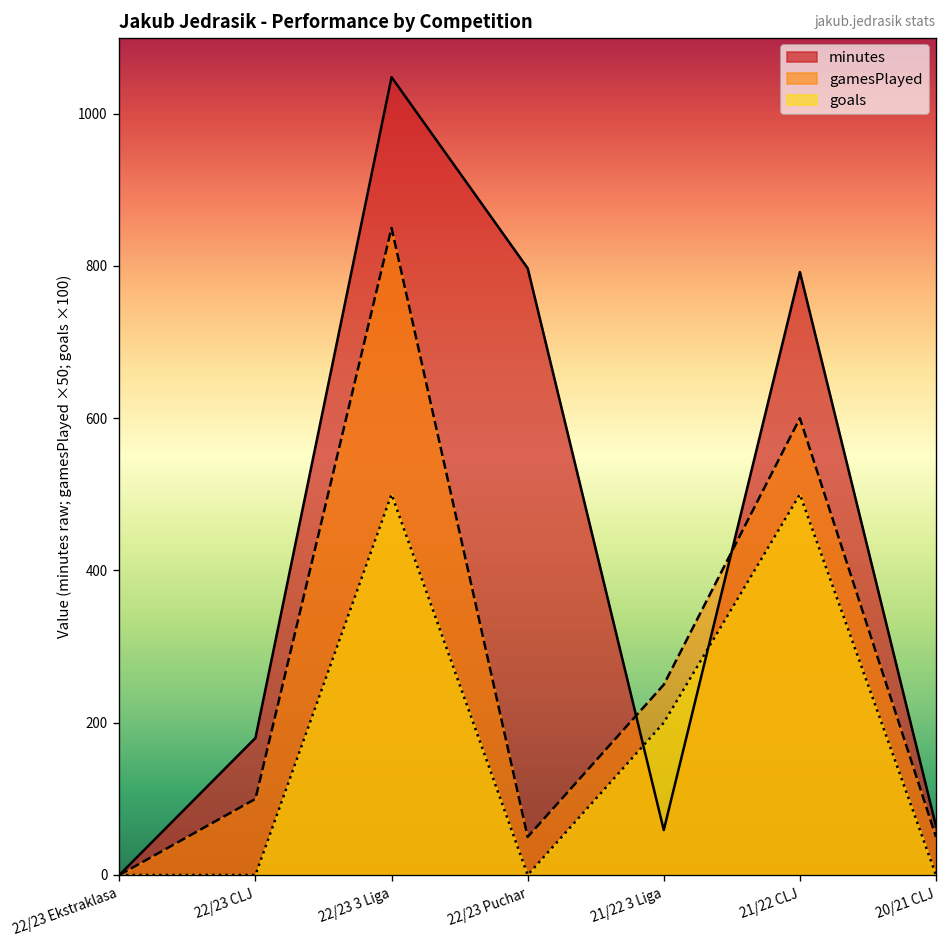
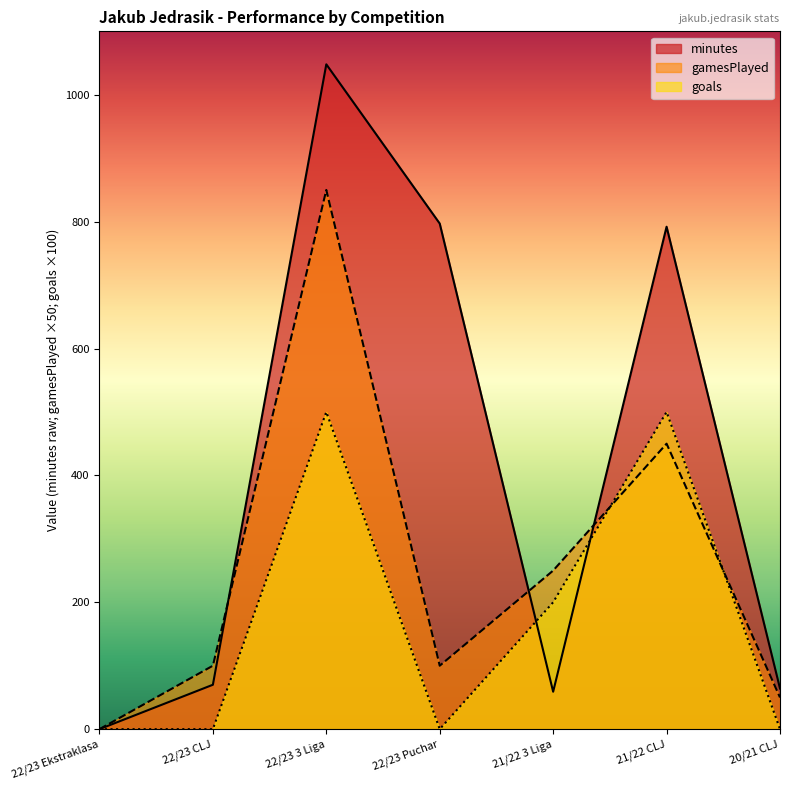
  {
    "minutes": {
-     "22/23 CLJ": 180,
+     "22/23 CLJ": 70,
      "22/23 3 Liga": 1050,
      "22/23 Puchar": 800,
      "21/22 3 Liga": 60,
      "21/22 CLJ": 790,
      "20/21 CLJ": 60
    },
    "gamesPlayed": {
      "22/23 CLJ": 100,
      "22/23 3 Liga": 850,
-     "22/23 Puchar": 50,
+     "22/23 Puchar": 100,
      "21/22 3 Liga": 250,
-     "21/22 CLJ": 600,
+     "21/22 CLJ": 450,
      "20/21 CLJ": 50
    },
    "goals": {
      "22/23 CLJ": 0,
      "22/23 3 Liga": 500,
      "22/23 Puchar": 0,
      "21/22 3 Liga": 200,
      "21/22 CLJ": 500,
      "20/21 CLJ": 0
    }
  }
